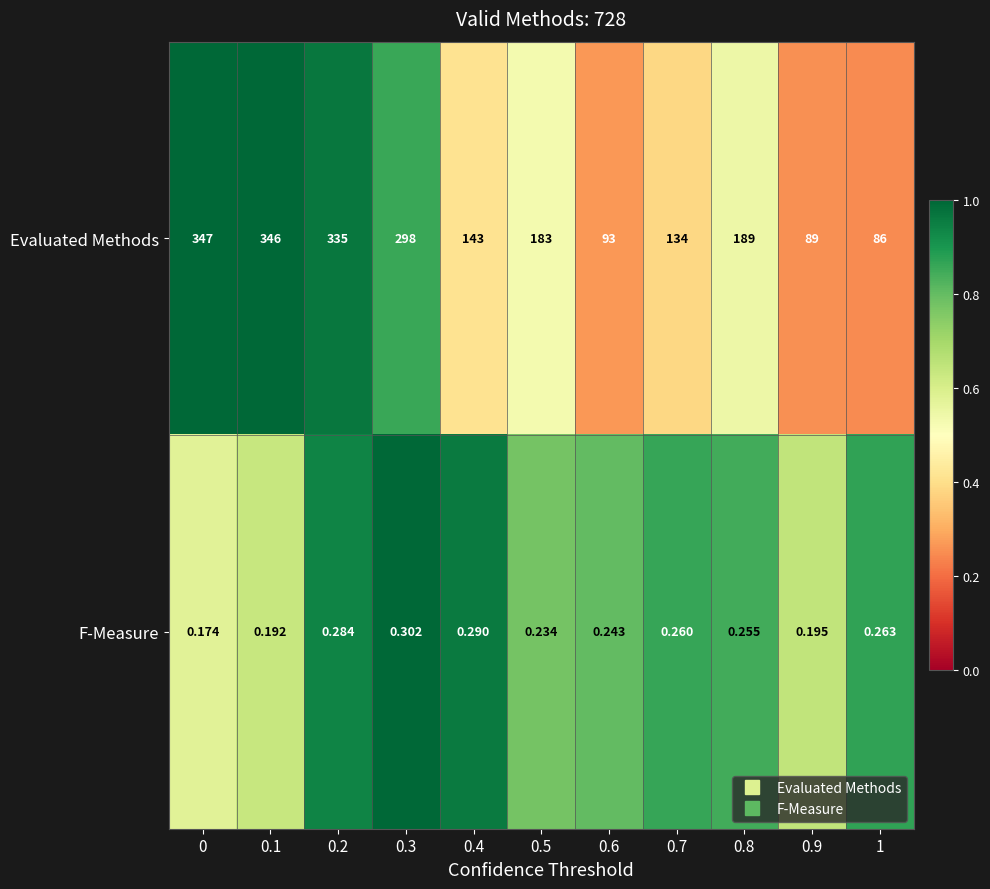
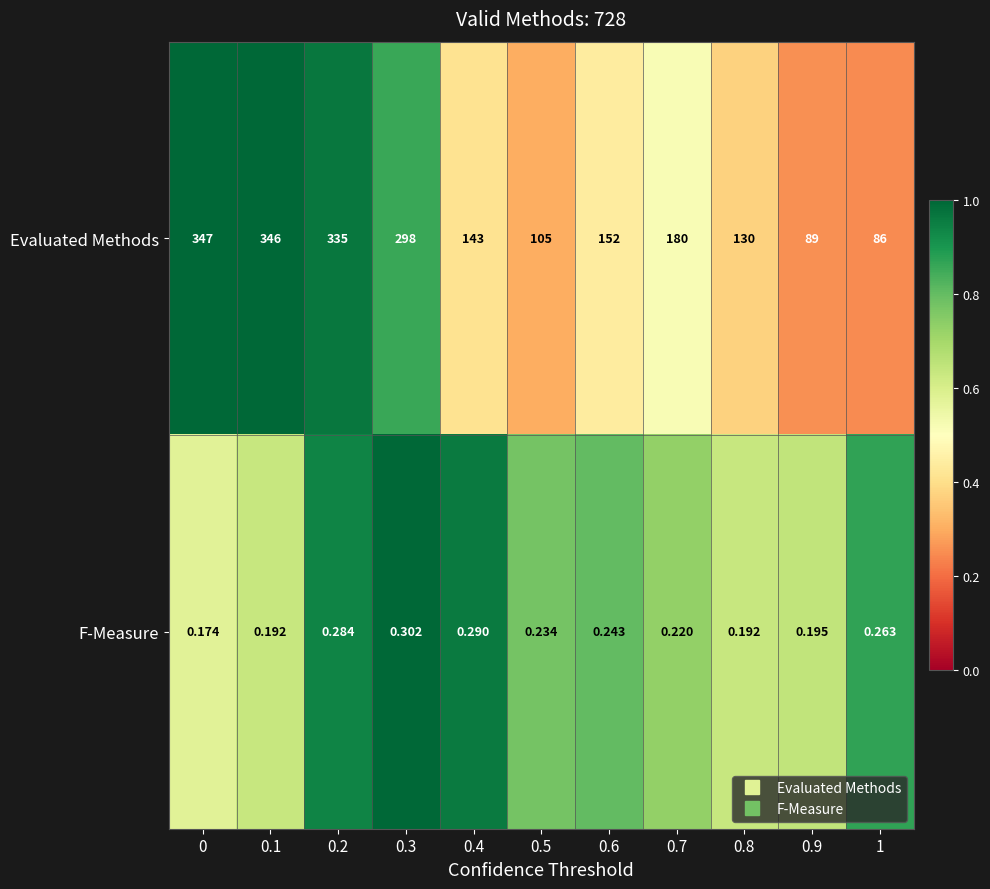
  {
    "Evaluated Methods": {
      "0": 347,
      "0.1": 346,
      "0.2": 335,
      "0.3": 298,
      "0.4": 143,
-     "0.5": 183,
-     "0.6": 93,
-     "0.7": 134,
-     "0.8": 189,
+     "0.5": 105,
+     "0.6": 152,
+     "0.7": 180,
+     "0.8": 130,
      "0.9": 89,
      "1": 86
    },
    "F-Measure": {
      "0": 0.174,
      "0.1": 0.192,
      "0.2": 0.284,
      "0.3": 0.302,
      "0.4": 0.290,
      "0.5": 0.234,
      "0.6": 0.243,
-     "0.7": 0.260,
-     "0.8": 0.255,
+     "0.7": 0.220,
+     "0.8": 0.192,
      "0.9": 0.195,
      "1": 0.263
    }
  }
